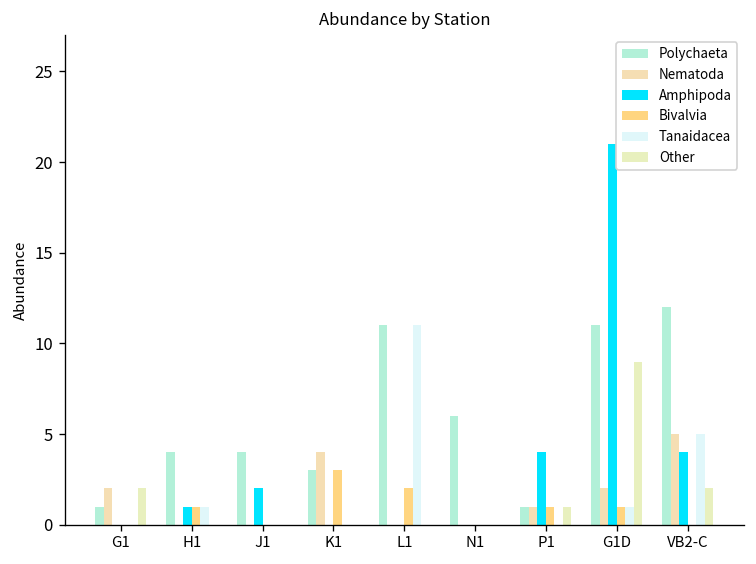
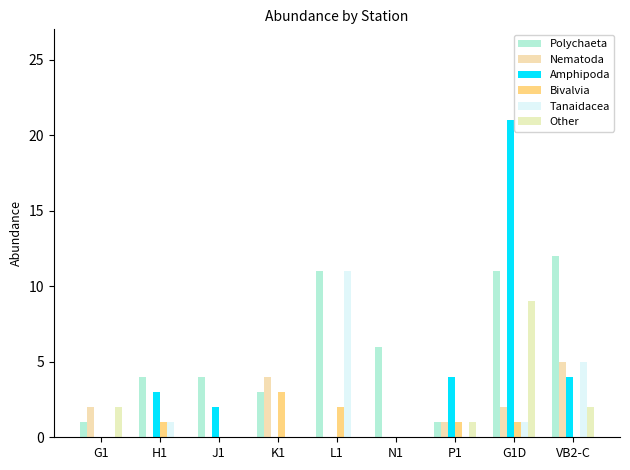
  {
    "Amphipoda": {
      "G1": 0,
-     "H1": 1,
+     "H1": 3,
      "J1": 2,
      "K1": 0,
      "L1": 0,
      "N1": 0,
      "P1": 4,
      "G1D": 21,
      "VB2-C": 4
    }
  }
